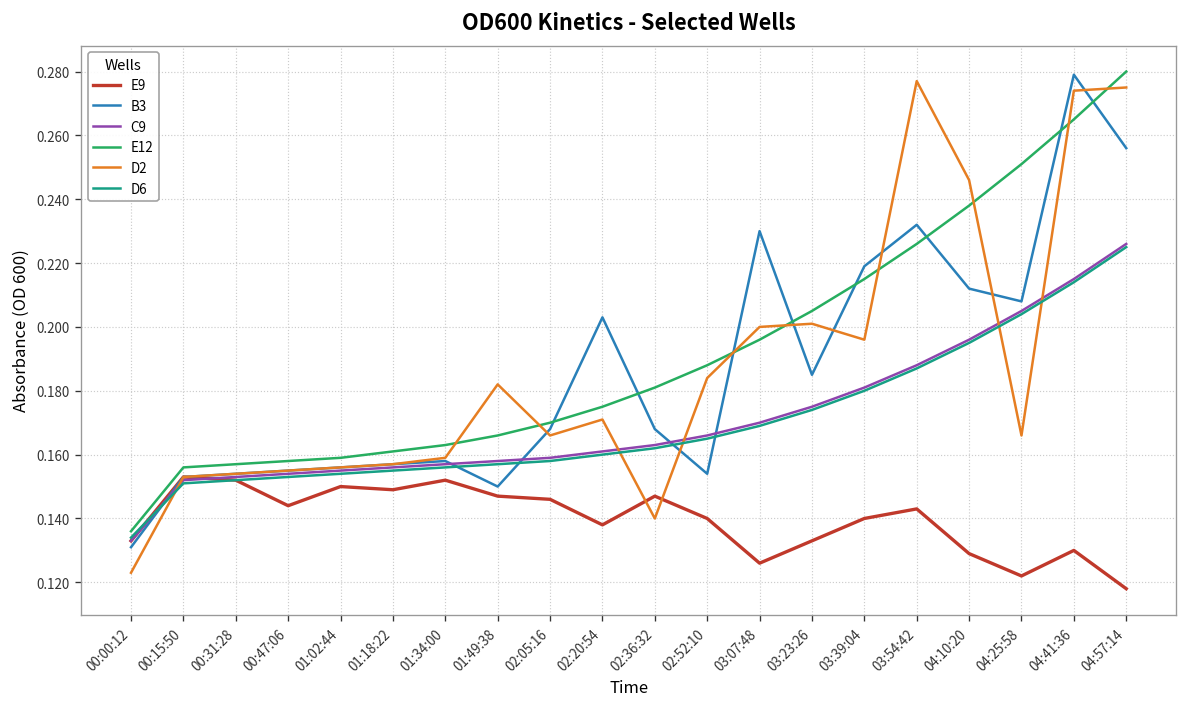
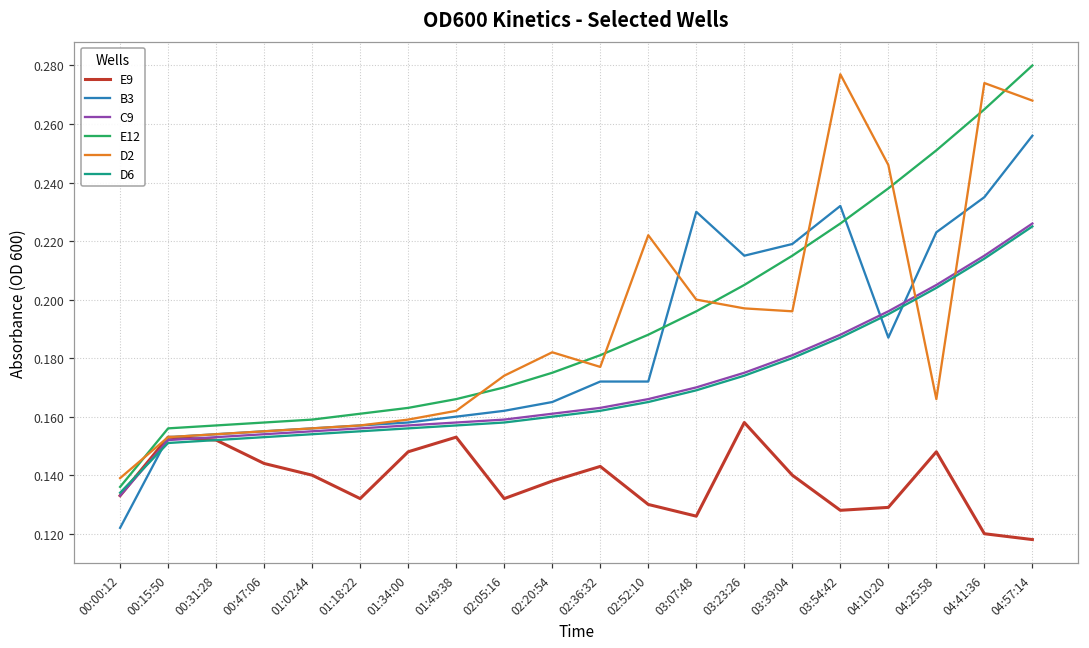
  {
    "E9": {
      "00:47:06": 0.144,
-     "01:02:44": 0.15,
-     "01:18:22": 0.149,
-     "01:34:00": 0.152,
-     "01:49:38": 0.147,
-     "02:05:16": 0.146,
+     "01:02:44": 0.14,
+     "01:18:22": 0.132,
+     "01:34:00": 0.148,
+     "01:49:38": 0.153,
+     "02:05:16": 0.132,
      "02:20:54": 0.138,
-     "02:36:32": 0.147,
-     "02:52:10": 0.14,
+     "02:36:32": 0.143,
+     "02:52:10": 0.13,
      "03:07:48": 0.126,
-     "03:23:26": 0.133,
+     "03:23:26": 0.158,
      "03:39:04": 0.140,
-     "03:54:42": 0.143,
+     "03:54:42": 0.128,
      "04:10:20": 0.129,
-     "04:25:58": 0.122,
-     "04:41:36": 0.13,
+     "04:25:58": 0.148,
+     "04:41:36": 0.12,
      "04:57:14": 0.118
    },
    "B3": {
-     "00:00:12": 0.131,
+     "00:00:12": 0.122,
      "01:34:00": 0.158,
-     "01:49:38": 0.15,
-     "02:05:16": 0.168,
-     "02:20:54": 0.203,
-     "02:36:32": 0.168,
-     "02:52:10": 0.154,
+     "01:49:38": 0.16,
+     "02:05:16": 0.162,
+     "02:20:54": 0.165,
+     "02:36:32": 0.172,
+     "02:52:10": 0.172,
      "03:07:48": 0.230,
-     "03:23:26": 0.185,
+     "03:23:26": 0.215,
      "03:39:04": 0.219,
      "03:54:42": 0.232,
-     "04:10:20": 0.212,
-     "04:25:58": 0.208,
-     "04:41:36": 0.279,
+     "04:10:20": 0.187,
+     "04:25:58": 0.223,
+     "04:41:36": 0.235,
      "04:57:14": 0.256
    },
    "C9": {
      "00:15:50": 0.152,
      "00:31:28": 0.153,
      "00:47:06": 0.154,
      "01:02:44": 0.155,
      "01:18:22": 0.156,
      "01:34:00": 0.157,
      "01:49:38": 0.158,
      "02:05:16": 0.159,
      "02:20:54": 0.161,
      "02:36:32": 0.163,
      "02:52:10": 0.166,
      "03:07:48": 0.170,
      "03:23:26": 0.175,
      "03:39:04": 0.181,
      "03:54:42": 0.188,
      "04:10:20": 0.196,
      "04:25:58": 0.205,
      "04:41:36": 0.215,
      "04:57:14": 0.226
    },
    "D2": {
-     "00:00:12": 0.123,
+     "00:00:12": 0.139,
      "01:34:00": 0.159,
-     "01:49:38": 0.182,
-     "02:05:16": 0.166,
-     "02:20:54": 0.171,
-     "02:36:32": 0.140,
-     "02:52:10": 0.184,
+     "01:49:38": 0.162,
+     "02:05:16": 0.174,
+     "02:20:54": 0.182,
+     "02:36:32": 0.177,
+     "02:52:10": 0.222,
      "03:07:48": 0.200,
-     "03:23:26": 0.201,
+     "03:23:26": 0.197,
      "03:39:04": 0.196,
      "03:54:42": 0.277,
      "04:10:20": 0.246,
      "04:25:58": 0.166,
      "04:41:36": 0.274,
-     "04:57:14": 0.275
+     "04:57:14": 0.268
    }
  }
